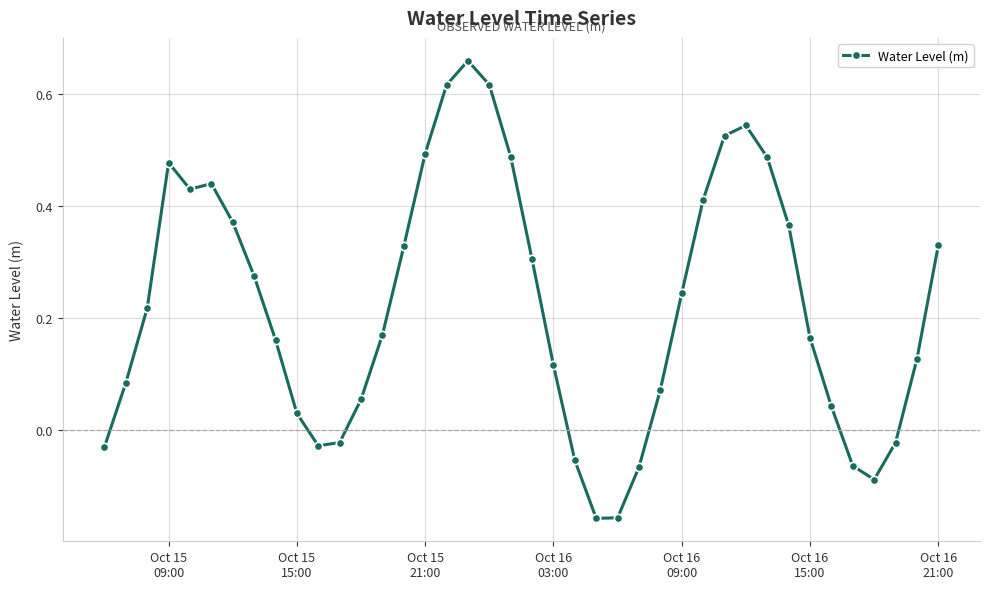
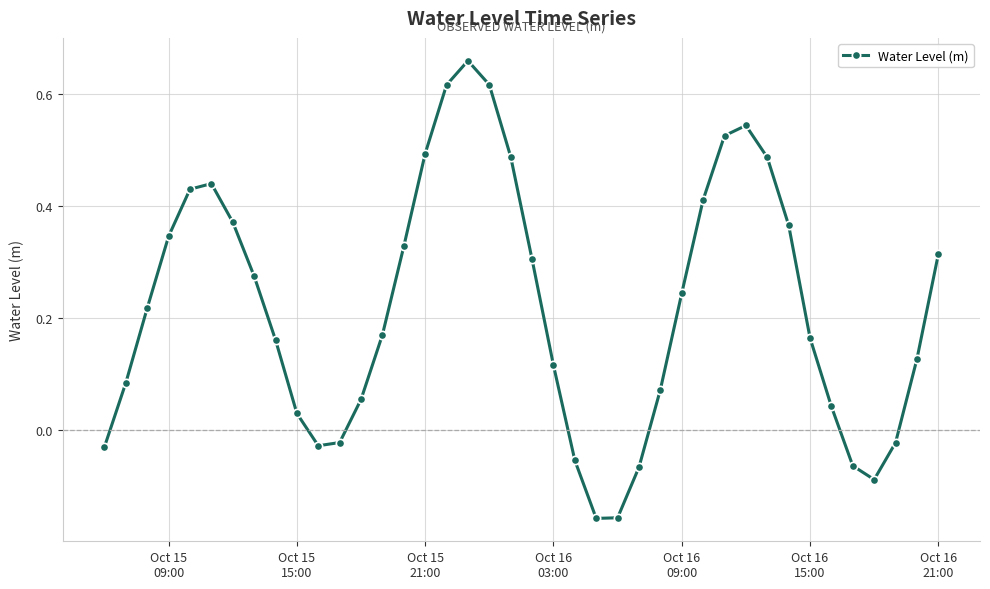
  {
-   "Oct 15 09:00": 0.48,
+   "Oct 15 09:00": 0.35,
    "Oct 15 15:00": 0.03,
    "Oct 15 21:00": 0.49,
    "Oct 16 03:00": 0.12,
    "Oct 16 09:00": 0.24,
    "Oct 16 15:00": 0.16,
-   "Oct 16 21:00": 0.33
+   "Oct 16 21:00": 0.31
  }
